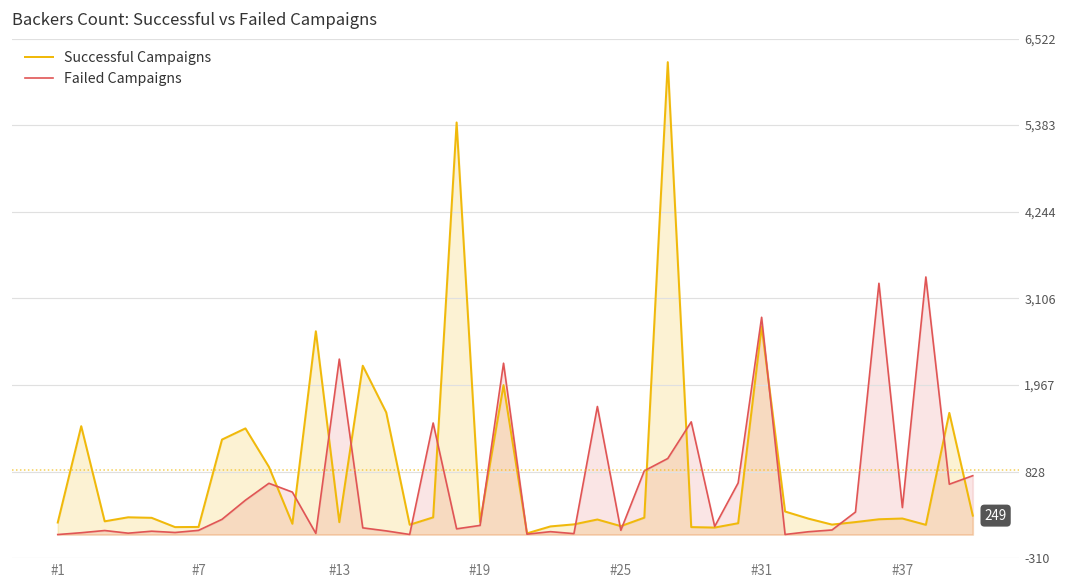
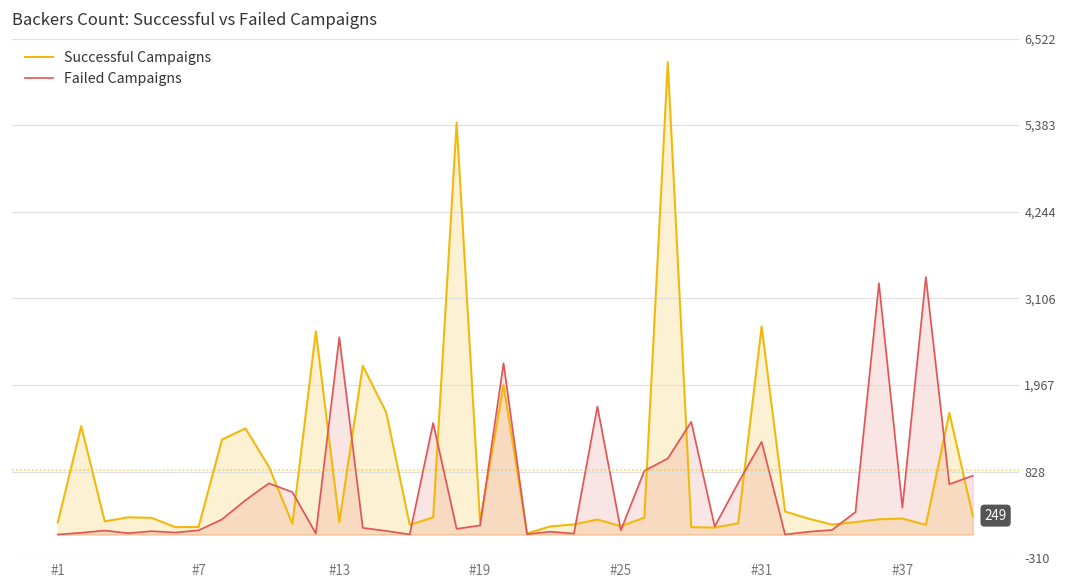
  {
    "Successful Campaigns": {
      "#1": "200",
      "#7": "100",
      "#13": "200",
      "#19": "200",
      "#25": "100",
      "#31": "2,700",
      "#37": "200"
    },
    "Failed Campaigns": {
      "#1": "0",
      "#7": "100",
-     "#13": "2,300",
+     "#13": "2,600",
      "#19": "100",
      "#25": "100",
-     "#31": "2,900",
+     "#31": "1,200",
      "#37": "400"
    }
  }
